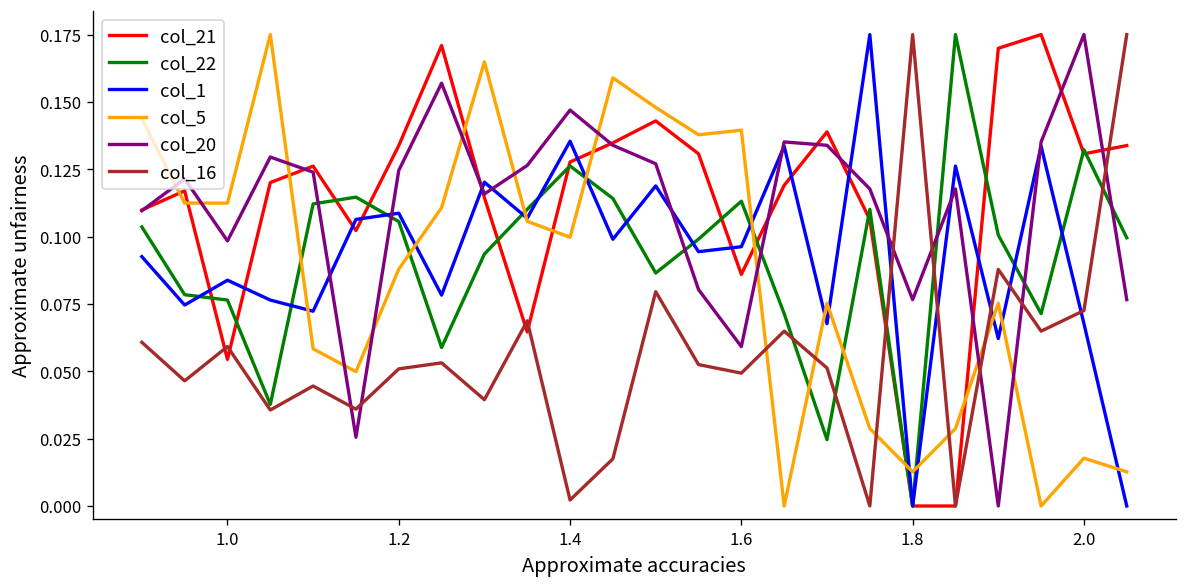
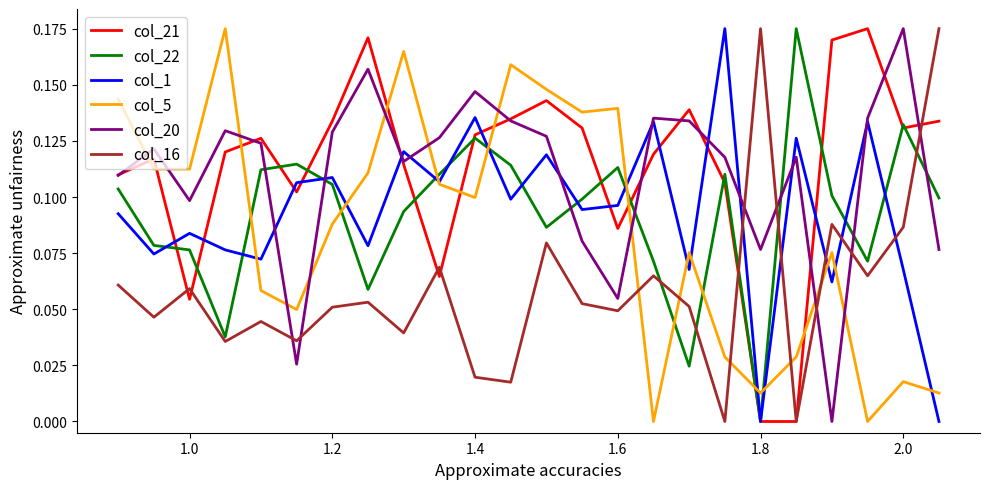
  {
    "col_21": {
      "1.0": 0.054,
      "1.2": 0.134,
      "1.4": 0.128,
      "1.6": 0.086,
      "2.0": 0.131
    },
    "col_22": {
      "1.0": 0.076,
      "1.2": 0.106,
      "1.4": 0.126,
      "1.6": 0.113,
      "2.0": 0.132
    },
    "col_1": {
      "1.0": 0.084,
      "1.2": 0.109,
      "1.4": 0.135,
      "1.6": 0.096,
      "2.0": 0.068
    },
    "col_5": {
      "1.0": 0.112,
      "1.2": 0.088,
      "1.4": 0.100,
      "1.6": 0.139,
      "1.8": 0.013,
      "2.0": 0.018
    },
    "col_20": {
      "1.0": 0.098,
-     "1.2": 0.125,
+     "1.2": 0.129,
      "1.4": 0.147,
-     "1.6": 0.059,
+     "1.6": 0.055,
      "1.8": 0.077,
      "2.0": 0.175
    },
    "col_16": {
      "1.0": 0.059,
      "1.2": 0.051,
-     "1.4": 0.002,
+     "1.4": 0.020,
      "1.6": 0.049,
      "1.8": 0.175,
-     "2.0": 0.073
+     "2.0": 0.087
    }
  }
